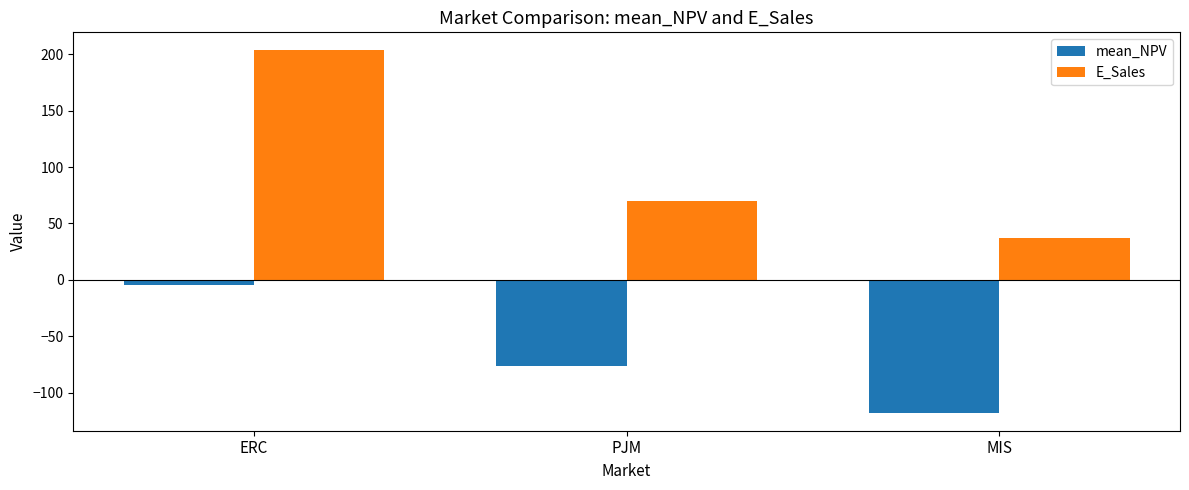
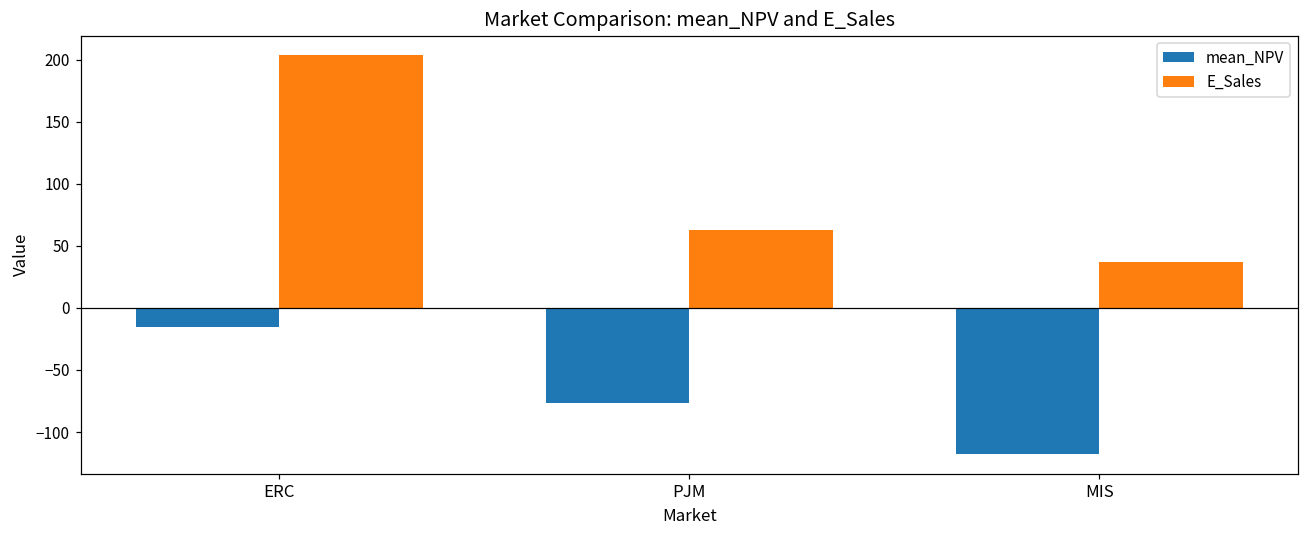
  {
    "mean_NPV": {
-     "ERC": -4,
+     "ERC": -15,
      "PJM": -76,
      "MIS": -118
    },
    "E_Sales": {
      "ERC": 203,
-     "PJM": 70,
+     "PJM": 63,
      "MIS": 37
    }
  }
